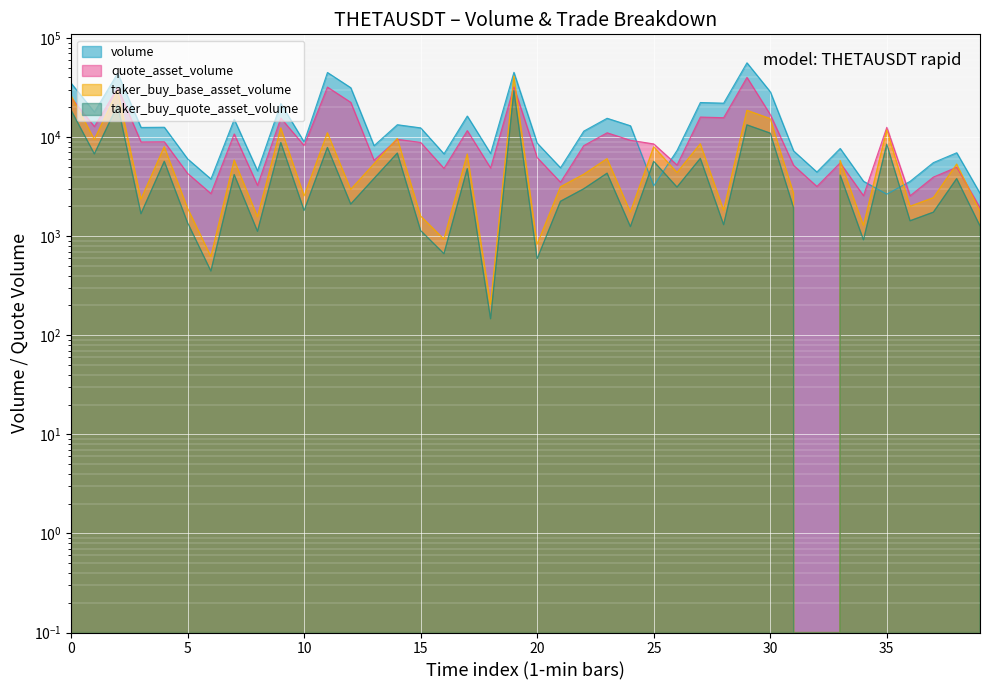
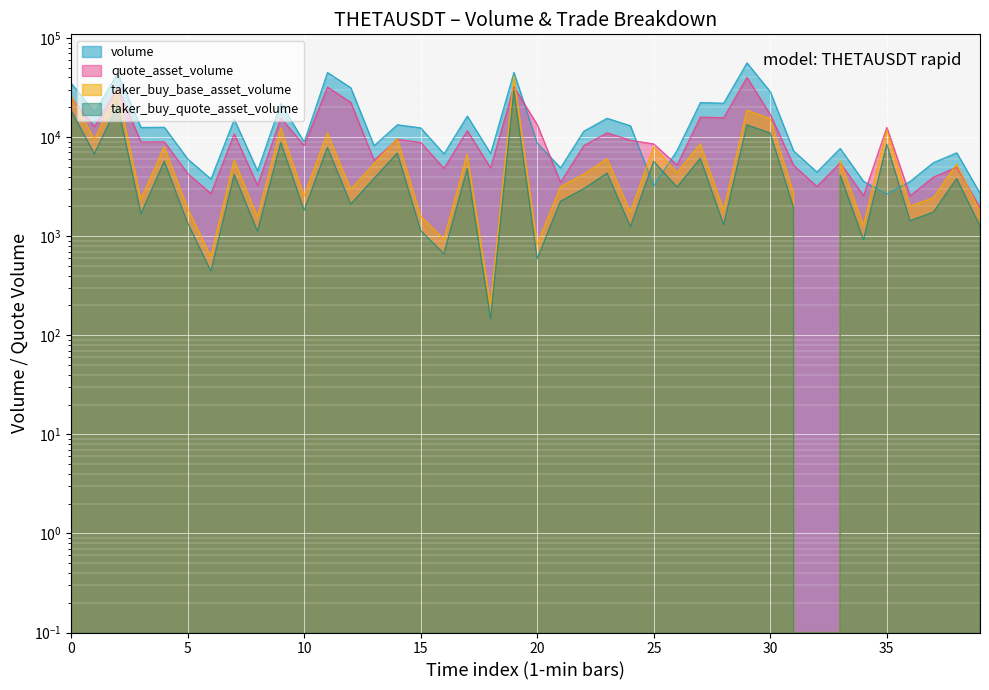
  {
    "volume": {
      "0": 35000,
      "5": 6000,
      "10": 9000,
      "15": 12000,
      "20": 9000,
      "25": 3200,
      "30": 29000,
      "35": 2700
    },
    "quote_asset_volume": {
      "5": 4300,
      "10": 8000,
      "15": 9000,
-     "20": 6000,
+     "20": 13000,
      "25": 9000,
      "30": 17000,
      "35": 13000
    }
  }
